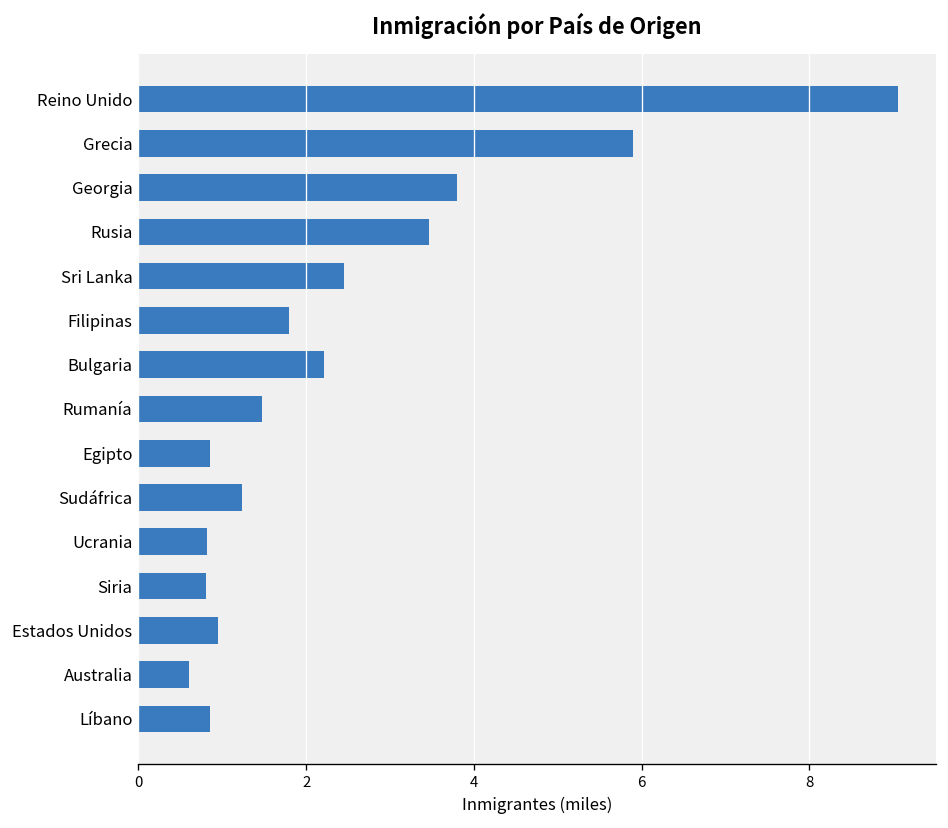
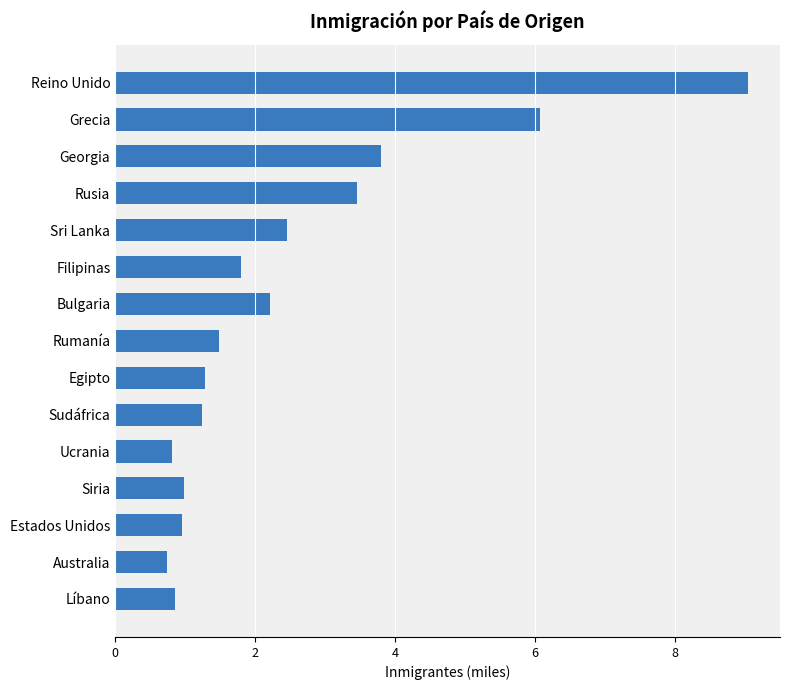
  {
    "Reino Unido": 9.1,
-   "Grecia": 5.9,
+   "Grecia": 6.1,
    "Georgia": 3.8,
    "Rusia": 3.5,
    "Sri Lanka": 2.5,
    "Filipinas": 1.8,
    "Bulgaria": 2.2,
    "Rumanía": 1.5,
-   "Egipto": 0.9,
+   "Egipto": 1.3,
    "Sudáfrica": 1.2,
    "Ucrania": 0.8,
-   "Siria": 0.8,
+   "Siria": 1.0,
    "Estados Unidos": 0.9,
-   "Australia": 0.6,
+   "Australia": 0.7,
    "Líbano": 0.9
  }
